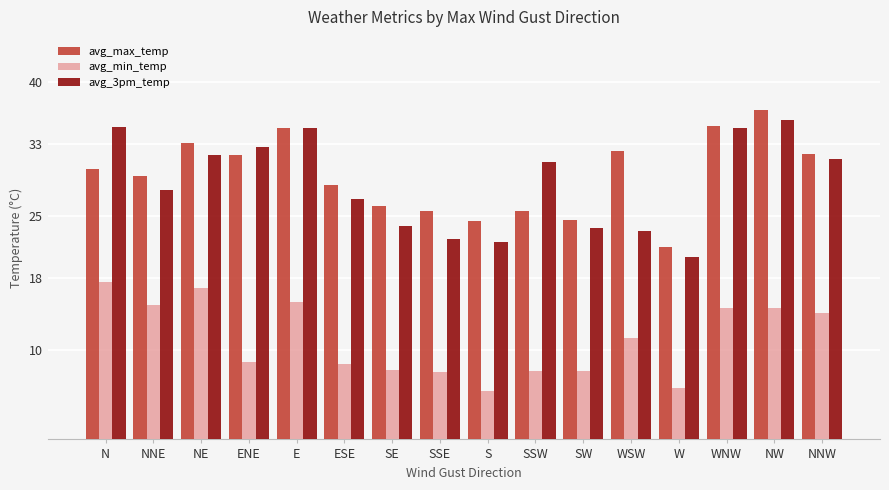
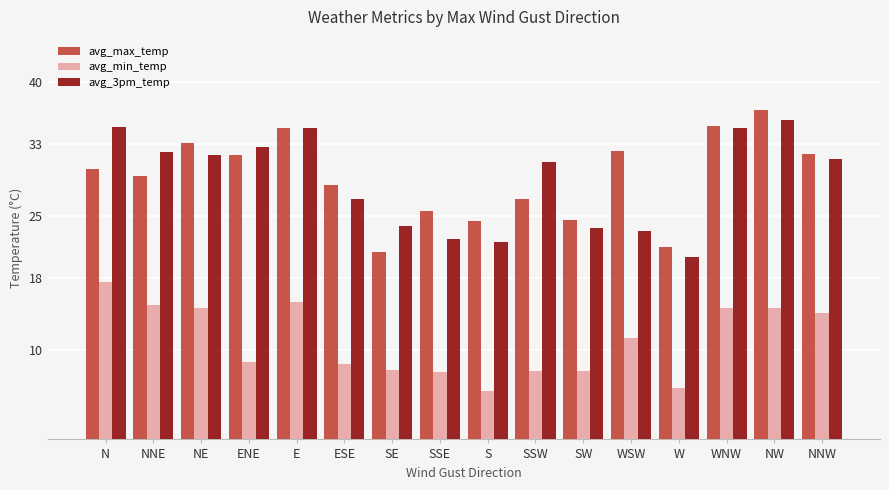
  {
    "avg_max_temp": {
      "N": 30,
      "NNE": 29,
      "NE": 33,
      "ENE": 32,
      "E": 35,
      "ESE": 28,
-     "SE": 26,
+     "SE": 21,
      "SSE": 26,
      "S": 24,
-     "SSW": 26,
+     "SSW": 27,
      "SW": 25,
      "WSW": 32,
      "W": 22,
      "WNW": 35,
      "NW": 37,
      "NNW": 32
    },
    "avg_min_temp": {
      "N": 18,
      "NNE": 15,
-     "NE": 17,
+     "NE": 15,
      "ENE": 9,
      "E": 15,
      "ESE": 8,
      "SE": 8,
      "SSE": 8,
      "S": 5,
      "SSW": 8,
      "SW": 8,
      "WSW": 11,
      "W": 6,
      "WNW": 15,
      "NW": 15,
      "NNW": 14
    },
    "avg_3pm_temp": {
      "N": 35,
-     "NNE": 28,
+     "NNE": 32,
      "NE": 32,
      "ENE": 33,
      "E": 35,
      "ESE": 27,
      "SE": 24,
      "SSE": 22,
      "S": 22,
      "SSW": 31,
      "SW": 24,
      "WSW": 23,
      "W": 20,
      "WNW": 35,
      "NW": 36,
      "NNW": 31
    }
  }
